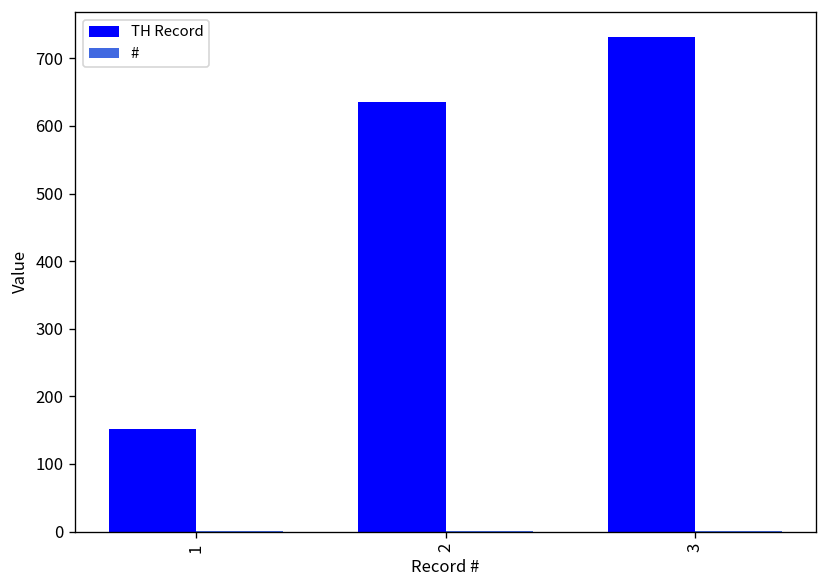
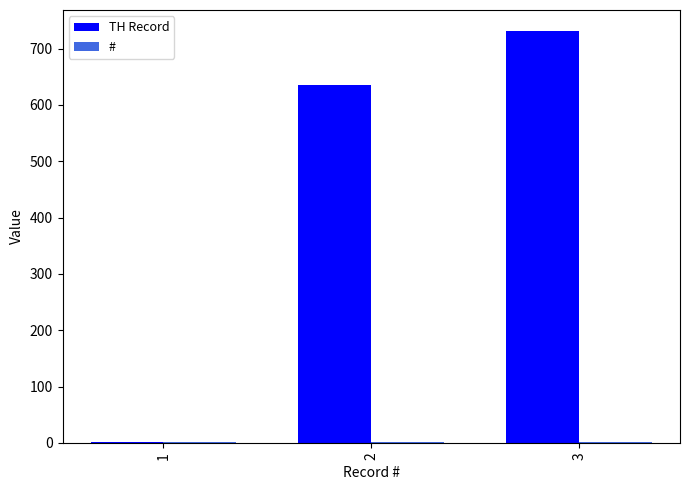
  {
    "TH Record": {
-     "1": 150,
+     "1": 0,
      "2": 640,
      "3": 730
    }
  }
